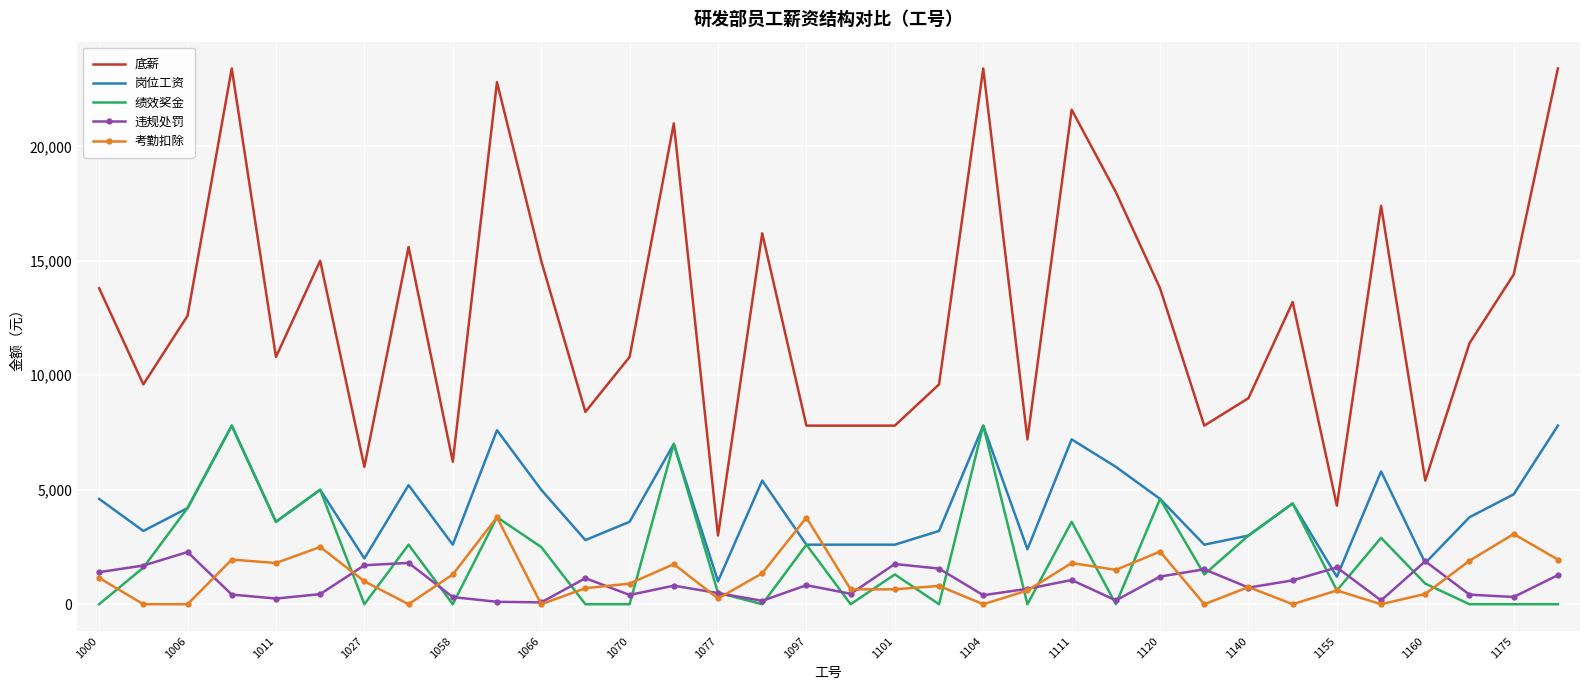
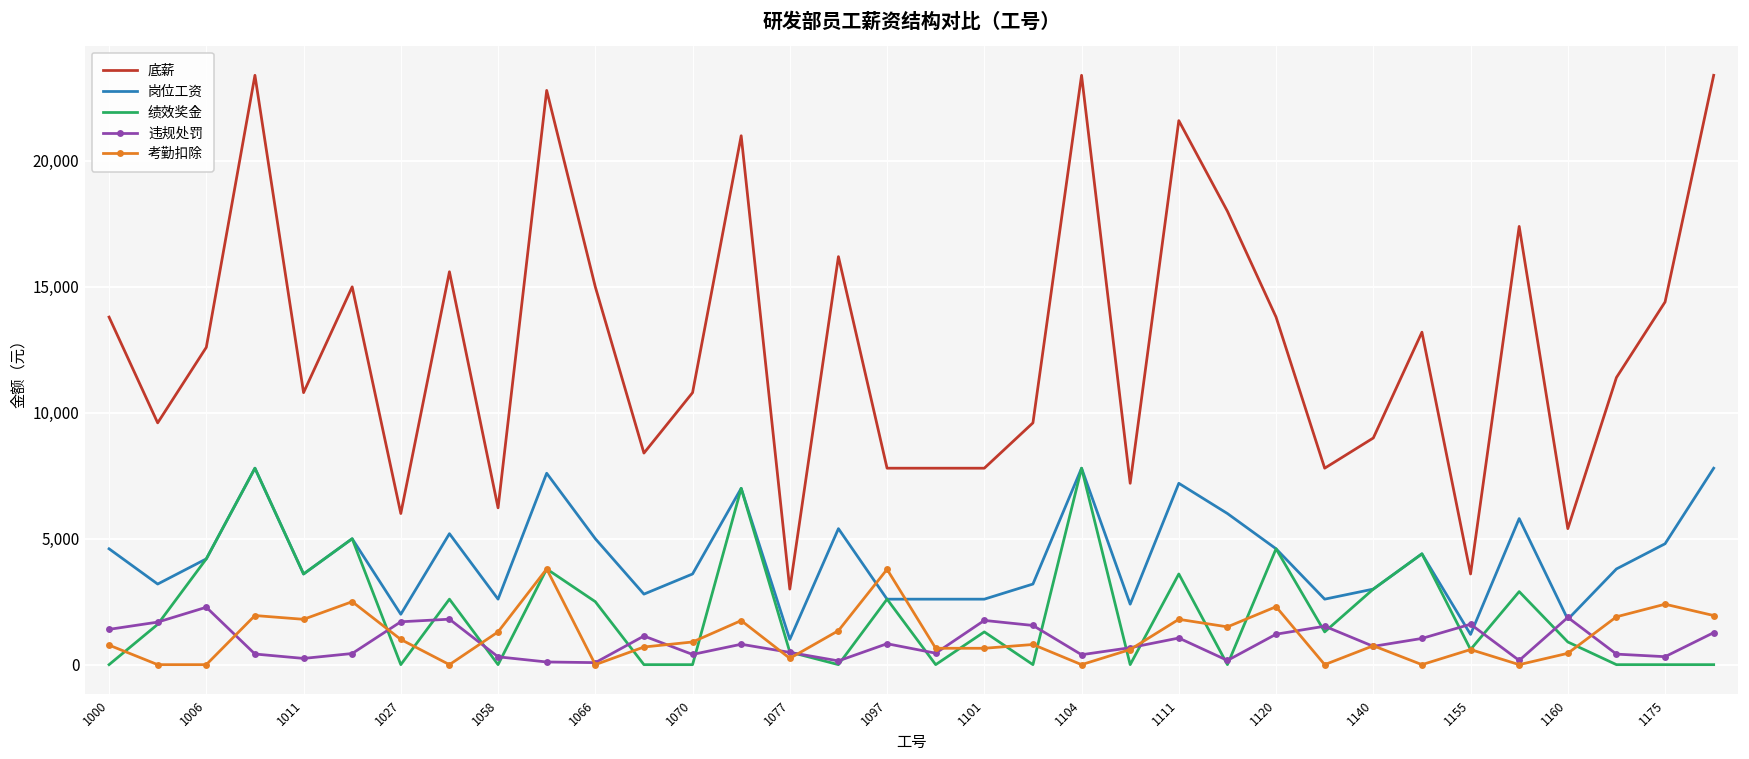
  {
    "底薪": {
      "1000": "13,800",
      "1006": "12,600",
      "1011": "10,800",
      "1027": "6,000",
      "1058": "6,200",
      "1066": "15,000",
      "1070": "10,800",
      "1077": "3,000",
      "1097": "7,800",
      "1101": "7,800",
      "1104": "23,400",
      "1111": "21,600",
      "1120": "13,800",
      "1140": "9,000",
-     "1155": "4,300",
+     "1155": "3,600",
      "1160": "5,400",
      "1175": "14,400"
    },
    "岗位工资": {
      "1000": "4,600",
      "1027": "2,000",
      "1058": "2,600",
      "1066": "5,000",
      "1070": "3,600",
      "1077": "1,000",
      "1101": "2,600",
      "1111": "7,200",
      "1155": "1,200",
      "1175": "4,800"
    },
    "绩效奖金": {
      "1000": "0",
      "1027": "0",
      "1058": "0",
      "1066": "2,500",
      "1070": "0",
      "1101": "1,300",
      "1111": "3,600",
      "1160": "900",
      "1175": "0"
    },
    "违规处罚": {
      "1000": "1,400",
      "1006": "2,300",
      "1011": "200",
      "1027": "1,700",
      "1058": "300",
      "1070": "400",
      "1097": "800",
      "1101": "1,800",
      "1104": "400",
      "1111": "1,100",
      "1120": "1,200",
      "1155": "1,600",
      "1175": "300"
    },
    "考勤扣除": {
-     "1000": "1,200",
+     "1000": "800",
      "1006": "0",
      "1011": "1,800",
      "1027": "1,000",
      "1058": "1,300",
      "1070": "900",
      "1077": "300",
      "1097": "3,800",
      "1101": "700",
      "1104": "0",
      "1111": "1,800",
      "1120": "2,300",
      "1160": "500",
-     "1175": "3,100"
+     "1175": "2,400"
    }
  }
